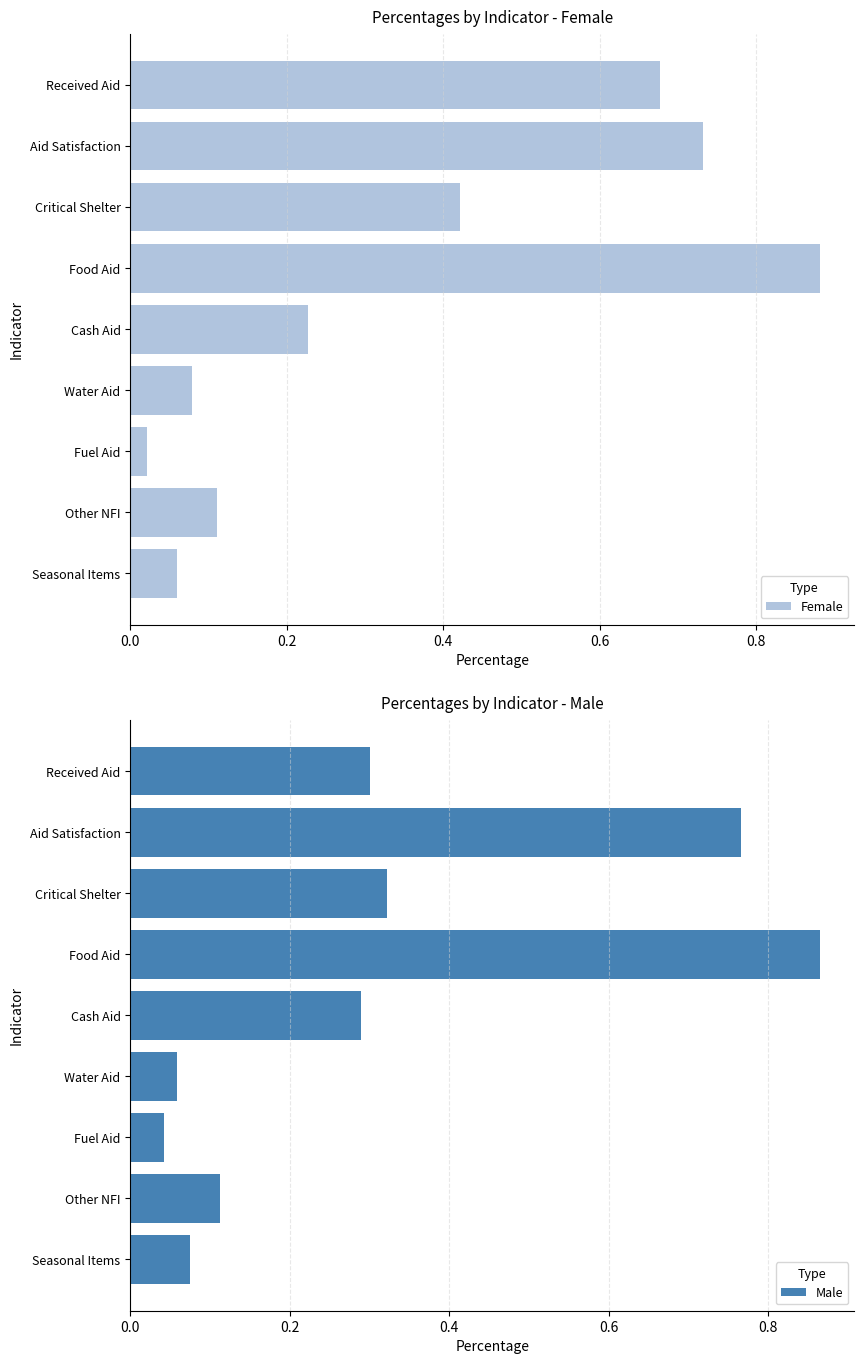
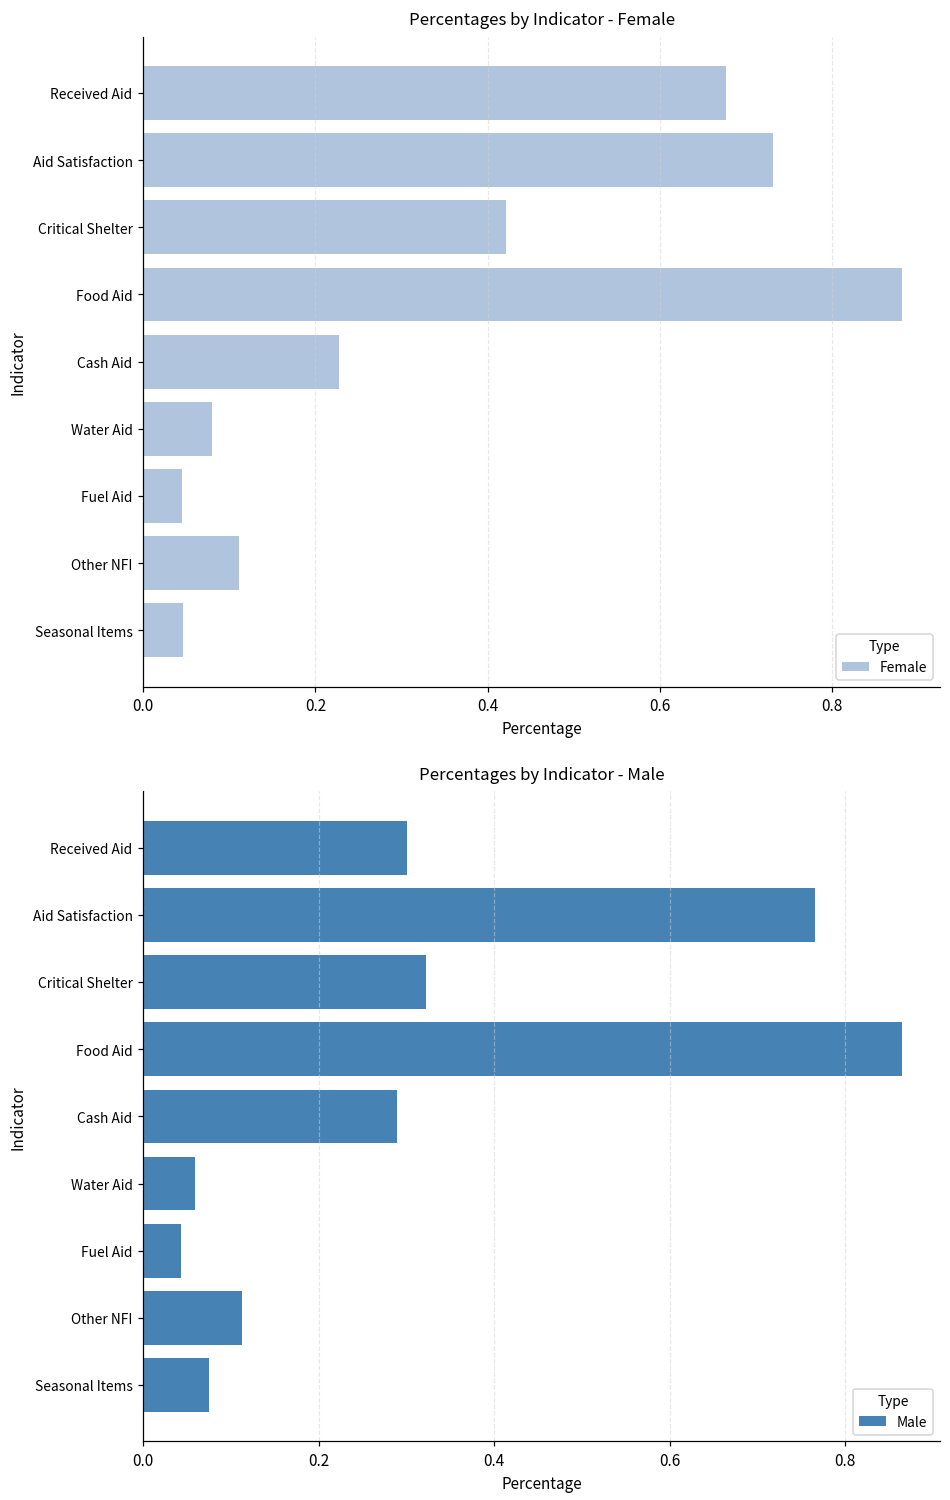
  {
    "Percentages by Indicator - Female": {
      "Received Aid": 0.68,
      "Aid Satisfaction": 0.73,
      "Critical Shelter": 0.42,
      "Food Aid": 0.88,
      "Cash Aid": 0.23,
      "Water Aid": 0.08,
-     "Fuel Aid": 0.02,
+     "Fuel Aid": 0.04,
      "Other NFI": 0.11,
-     "Seasonal Items": 0.06
+     "Seasonal Items": 0.05
    },
    "Percentages by Indicator - Male": {
      "Received Aid": 0.30,
      "Aid Satisfaction": 0.77,
      "Critical Shelter": 0.32,
      "Food Aid": 0.86,
      "Cash Aid": 0.29,
      "Water Aid": 0.06,
      "Fuel Aid": 0.04,
      "Other NFI": 0.11,
      "Seasonal Items": 0.07
    }
  }
